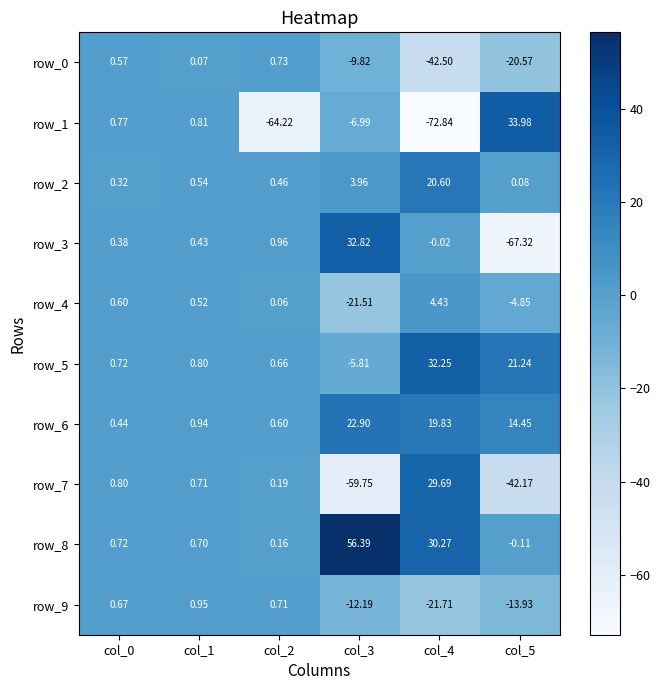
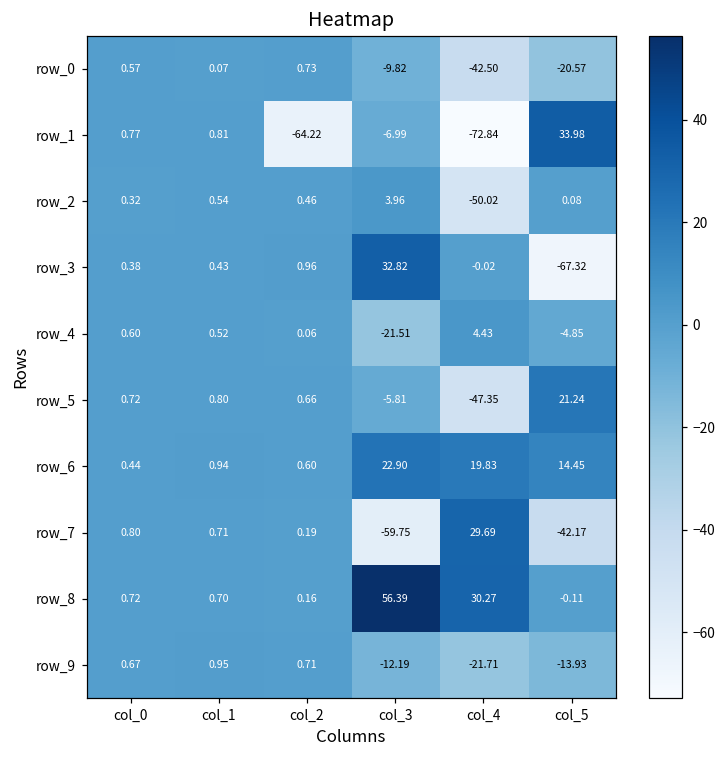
  {
    "row_0": {
      "col_0": 0.57,
      "col_1": 0.07,
      "col_2": 0.73,
      "col_3": -9.82,
      "col_4": -42.50,
      "col_5": -20.57
    },
    "row_1": {
      "col_0": 0.77,
      "col_1": 0.81,
      "col_2": -64.22,
      "col_3": -6.99,
      "col_4": -72.84,
      "col_5": 33.98
    },
    "row_2": {
      "col_0": 0.32,
      "col_1": 0.54,
      "col_2": 0.46,
      "col_3": 3.96,
-     "col_4": 20.60,
+     "col_4": -50.02,
      "col_5": 0.08
    },
    "row_3": {
      "col_0": 0.38,
      "col_1": 0.43,
      "col_2": 0.96,
      "col_3": 32.82,
      "col_4": -0.02,
      "col_5": -67.32
    },
    "row_4": {
      "col_0": 0.60,
      "col_1": 0.52,
      "col_2": 0.06,
      "col_3": -21.51,
      "col_4": 4.43,
      "col_5": -4.85
    },
    "row_5": {
      "col_0": 0.72,
      "col_1": 0.80,
      "col_2": 0.66,
      "col_3": -5.81,
-     "col_4": 32.25,
+     "col_4": -47.35,
      "col_5": 21.24
    },
    "row_6": {
      "col_0": 0.44,
      "col_1": 0.94,
      "col_2": 0.60,
      "col_3": 22.90,
      "col_4": 19.83,
      "col_5": 14.45
    },
    "row_7": {
      "col_0": 0.80,
      "col_1": 0.71,
      "col_2": 0.19,
      "col_3": -59.75,
      "col_4": 29.69,
      "col_5": -42.17
    },
    "row_8": {
      "col_0": 0.72,
      "col_1": 0.70,
      "col_2": 0.16,
      "col_3": 56.39,
      "col_4": 30.27,
      "col_5": -0.11
    },
    "row_9": {
      "col_0": 0.67,
      "col_1": 0.95,
      "col_2": 0.71,
      "col_3": -12.19,
      "col_4": -21.71,
      "col_5": -13.93
    }
  }
